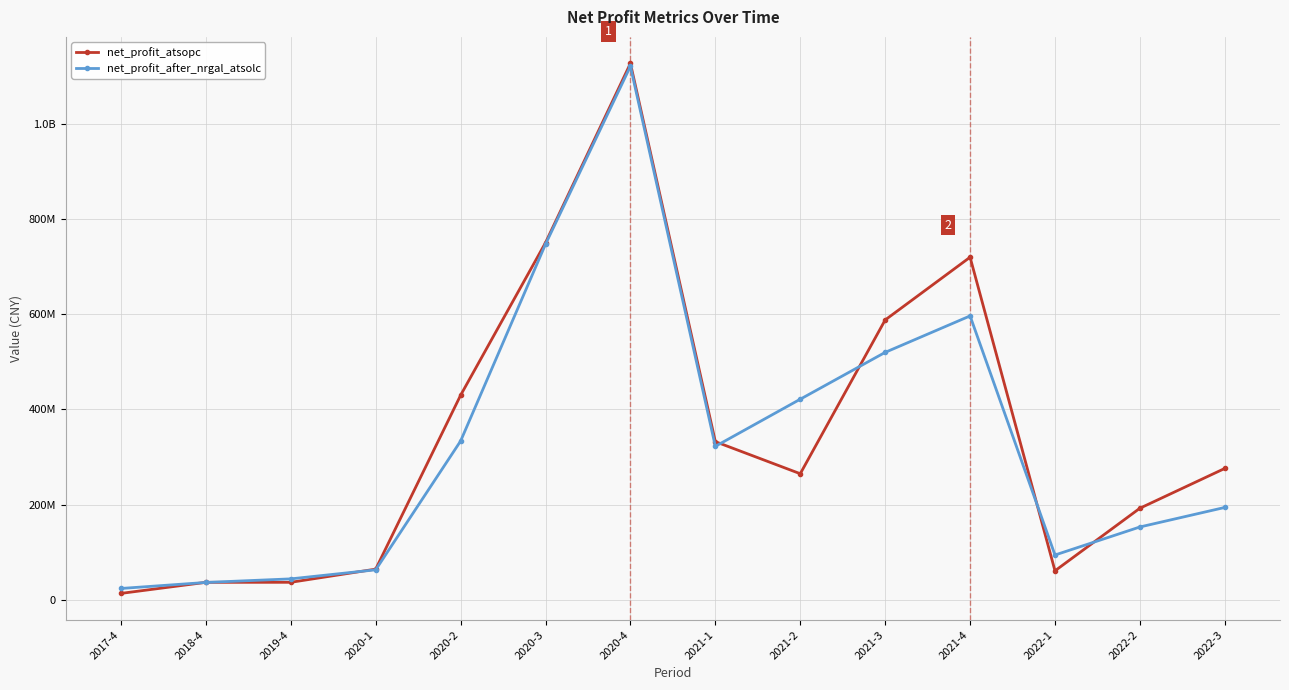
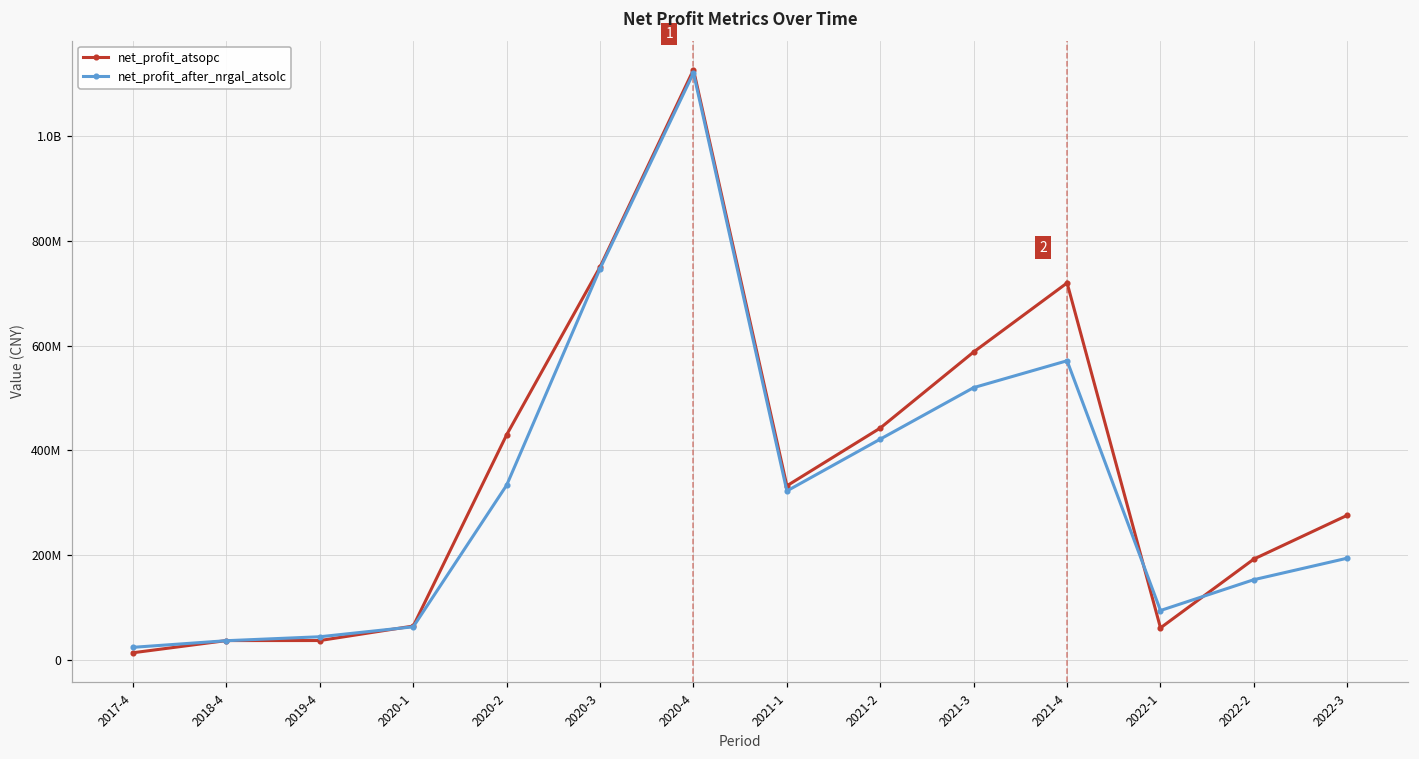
  {
    "net_profit_atsopc": {
      "2017-4": 10000000,
      "2019-4": 40000000,
      "2020-2": 430000000,
      "2020-4": 1130000000,
      "2021-1": 330000000,
-     "2021-2": 260000000,
+     "2021-2": 440000000,
      "2021-3": 590000000,
      "2021-4": 720000000,
      "2022-1": 60000000,
      "2022-2": 190000000,
      "2022-3": 280000000
    },
    "net_profit_after_nrgal_atsolc": {
      "2017-4": 20000000,
      "2019-4": 40000000,
      "2020-2": 330000000,
      "2020-4": 1120000000,
      "2021-1": 320000000,
      "2021-2": 420000000,
      "2021-3": 520000000,
-     "2021-4": 600000000,
+     "2021-4": 570000000,
      "2022-1": 90000000,
      "2022-2": 150000000,
      "2022-3": 190000000
    }
  }
